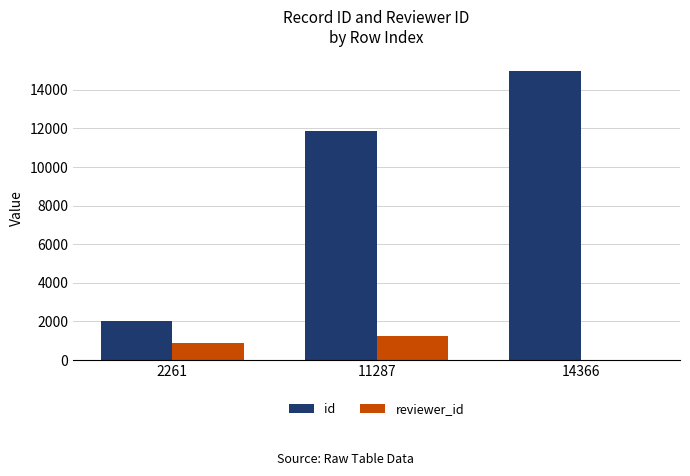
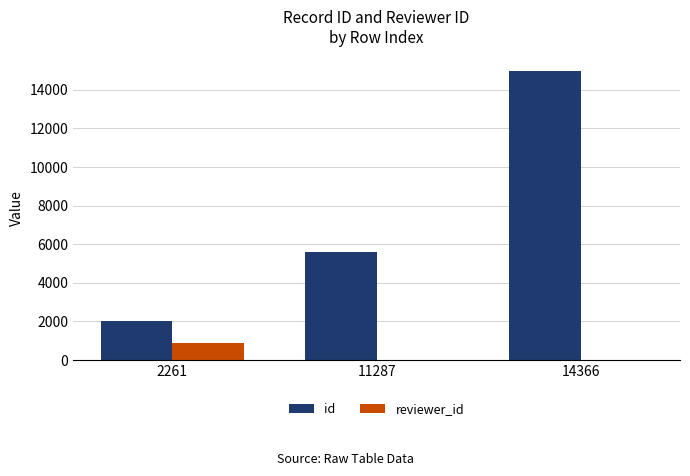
  {
    "id": {
      "2261": 2000,
-     "11287": 11900,
+     "11287": 5600,
      "14366": 15000
    },
    "reviewer_id": {
      "2261": 900,
-     "11287": 1300
+     "11287": 0
    }
  }
